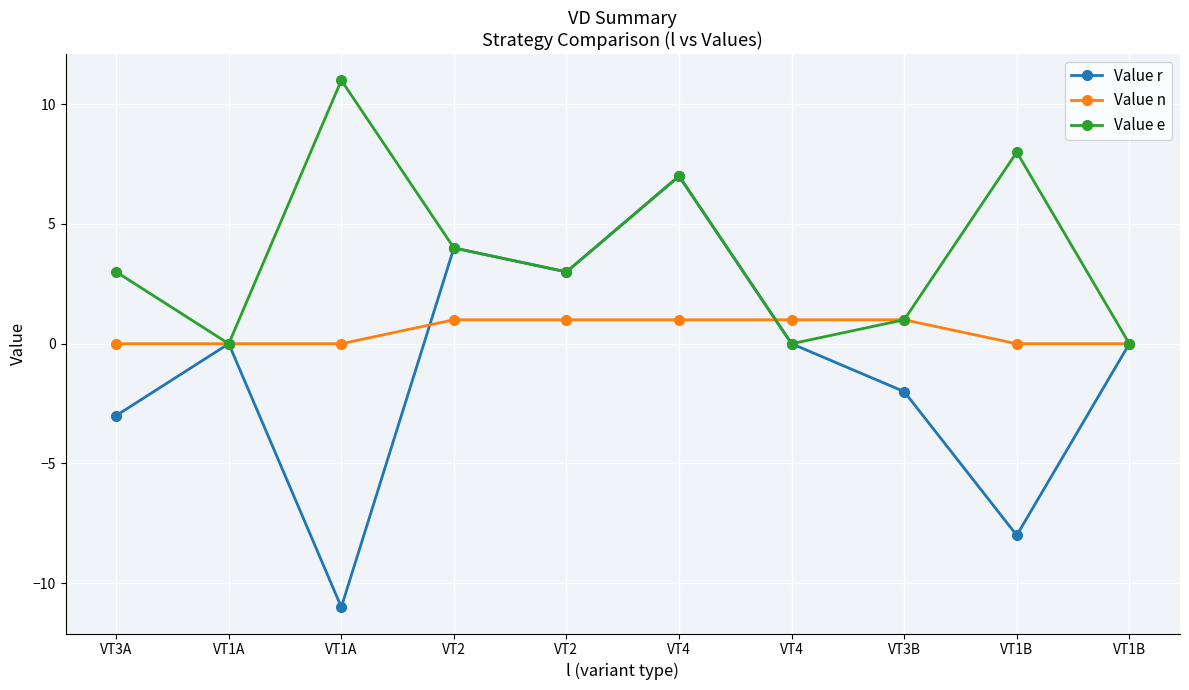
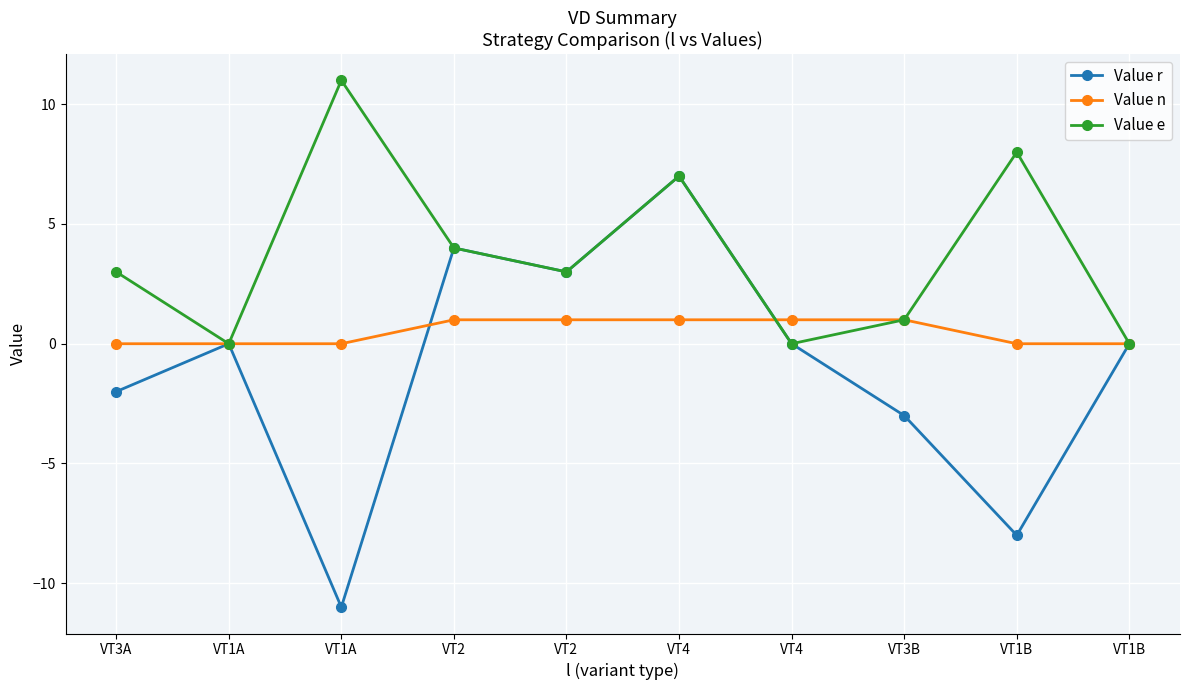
  {
    "Value r": {
-     "VT3A": -3,
-     "VT3B": -2
+     "VT3A": -2,
+     "VT3B": -3
    },
    "Value n": {
      "VT3A": 0
    },
    "Value e": {
      "VT3A": 3
    }
  }
